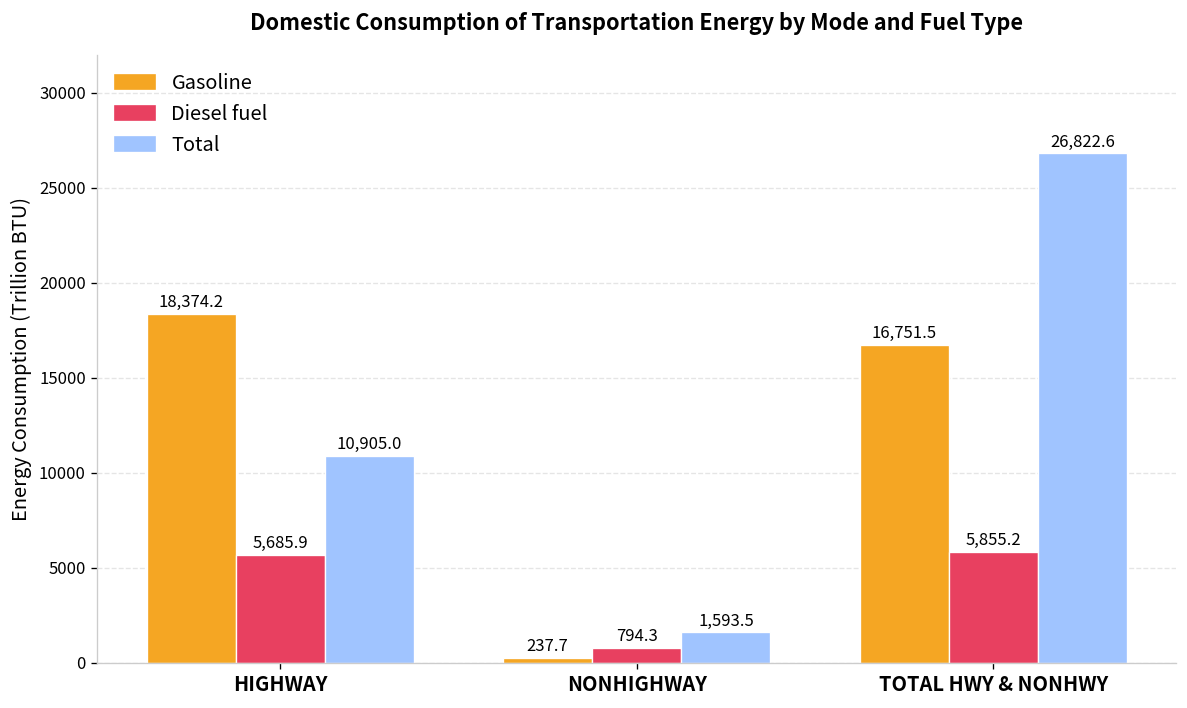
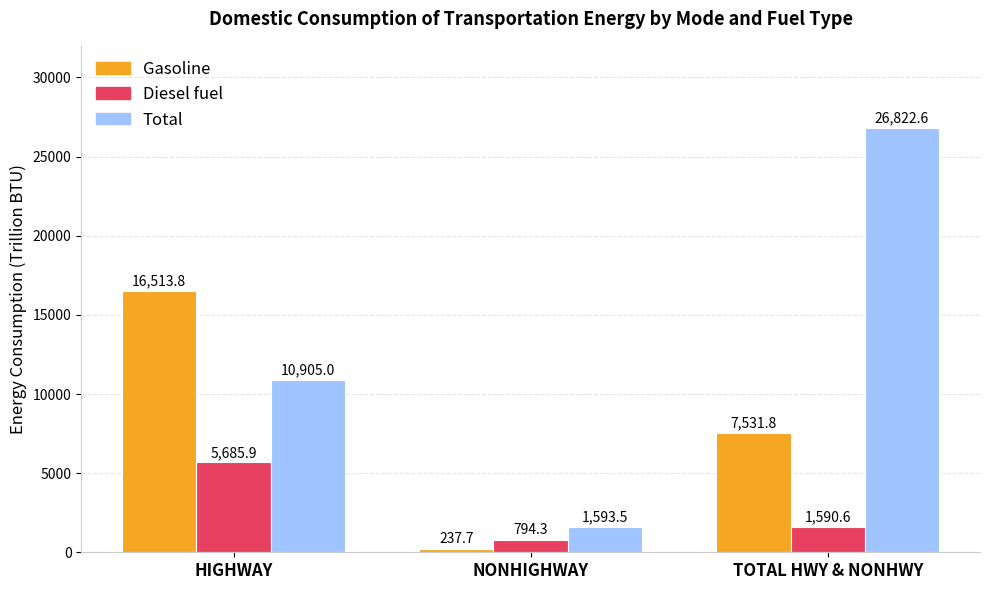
  {
    "Gasoline": {
-     "HIGHWAY": "18,374.2",
+     "HIGHWAY": "16,513.8",
      "NONHIGHWAY": "237.7",
-     "TOTAL HWY & NONHWY": "16,751.5"
+     "TOTAL HWY & NONHWY": "7,531.8"
    },
    "Diesel fuel": {
      "HIGHWAY": "5,685.9",
      "NONHIGHWAY": "794.3",
-     "TOTAL HWY & NONHWY": "5,855.2"
+     "TOTAL HWY & NONHWY": "1,590.6"
    },
    "Total": {
      "HIGHWAY": "10,905.0",
      "NONHIGHWAY": "1,593.5",
      "TOTAL HWY & NONHWY": "26,822.6"
    }
  }
